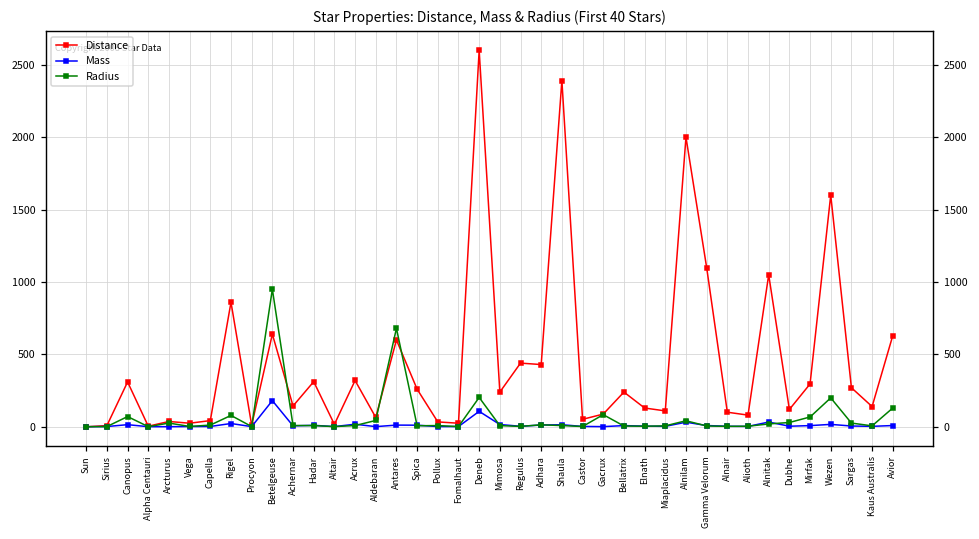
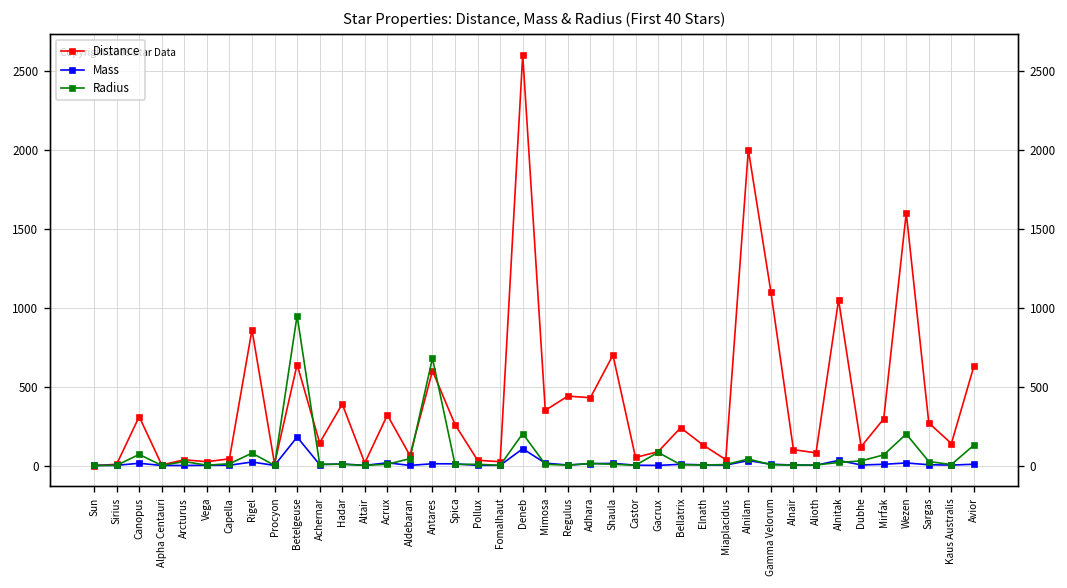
  {
    "Distance": {
      "Canopus": 310,
      "Vega": 30,
      "Capella": 40,
      "Rigel": 860,
      "Betelgeuse": 640,
      "Achernar": 140,
-     "Hadar": 310,
+     "Hadar": 390,
      "Acrux": 320,
      "Aldebaran": 70,
      "Antares": 600,
      "Spica": 260,
      "Pollux": 30,
      "Fomalhaut": 30,
      "Deneb": 2600,
-     "Mimosa": 240,
+     "Mimosa": 350,
      "Regulus": 440,
      "Adhara": 430,
-     "Shaula": 2390,
+     "Shaula": 700,
      "Castor": 50,
      "Bellatrix": 240,
      "Elnath": 130,
-     "Miaplacidus": 110,
+     "Miaplacidus": 40,
      "Alnilam": 2000,
      "Gamma Velorum": 1100,
      "Alnair": 100,
      "Alioth": 80,
      "Alnitak": 1050,
      "Dubhe": 120,
      "Mirfak": 300,
      "Wezen": 1600,
      "Sargas": 270,
      "Kaus Australis": 140,
      "Avior": 630
    },
    "Mass": {
      "Canopus": 20,
      "Arcturus": 0,
      "Rigel": 20,
      "Betelgeuse": 180,
      "Aldebaran": 0,
      "Antares": 10,
      "Deneb": 110,
      "Gacrux": 0,
      "Dubhe": 0,
      "Mirfak": 10,
      "Wezen": 20,
      "Sargas": 10,
      "Avior": 10
    },
    "Radius": {
      "Canopus": 70,
      "Rigel": 80,
      "Betelgeuse": 950,
      "Aldebaran": 40,
      "Antares": 680,
      "Deneb": 200,
      "Dubhe": 30,
      "Mirfak": 70,
      "Wezen": 200,
      "Sargas": 30,
      "Avior": 130
    }
  }
